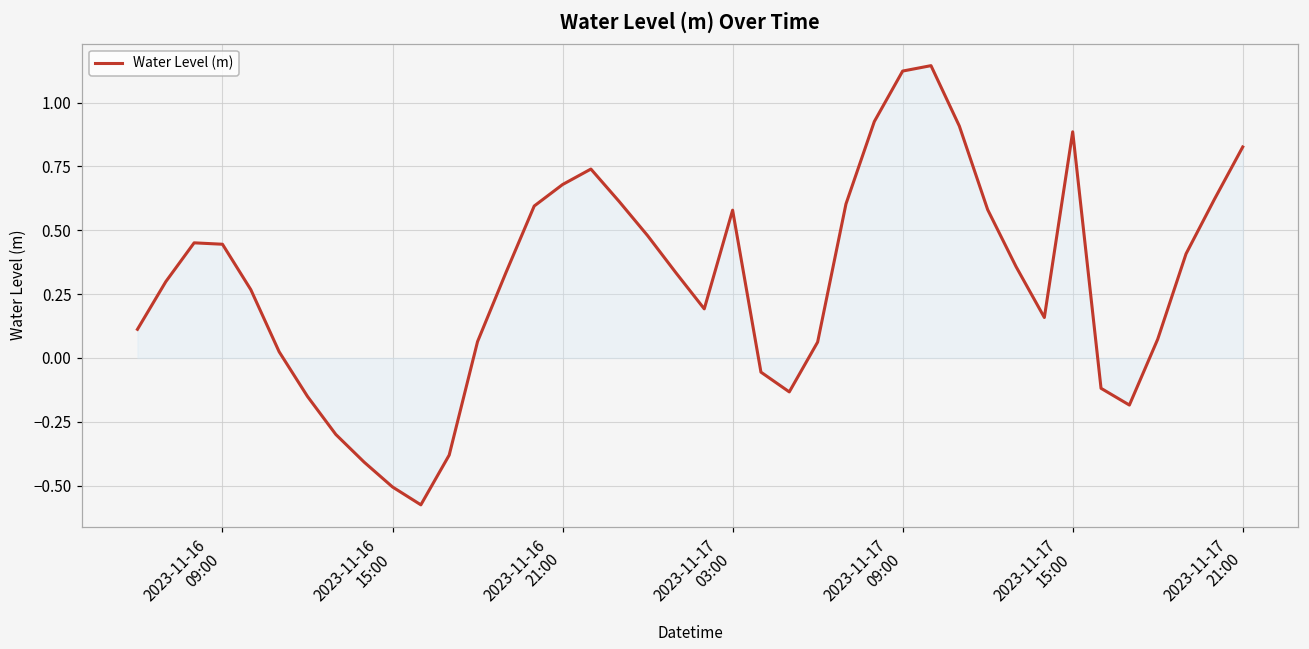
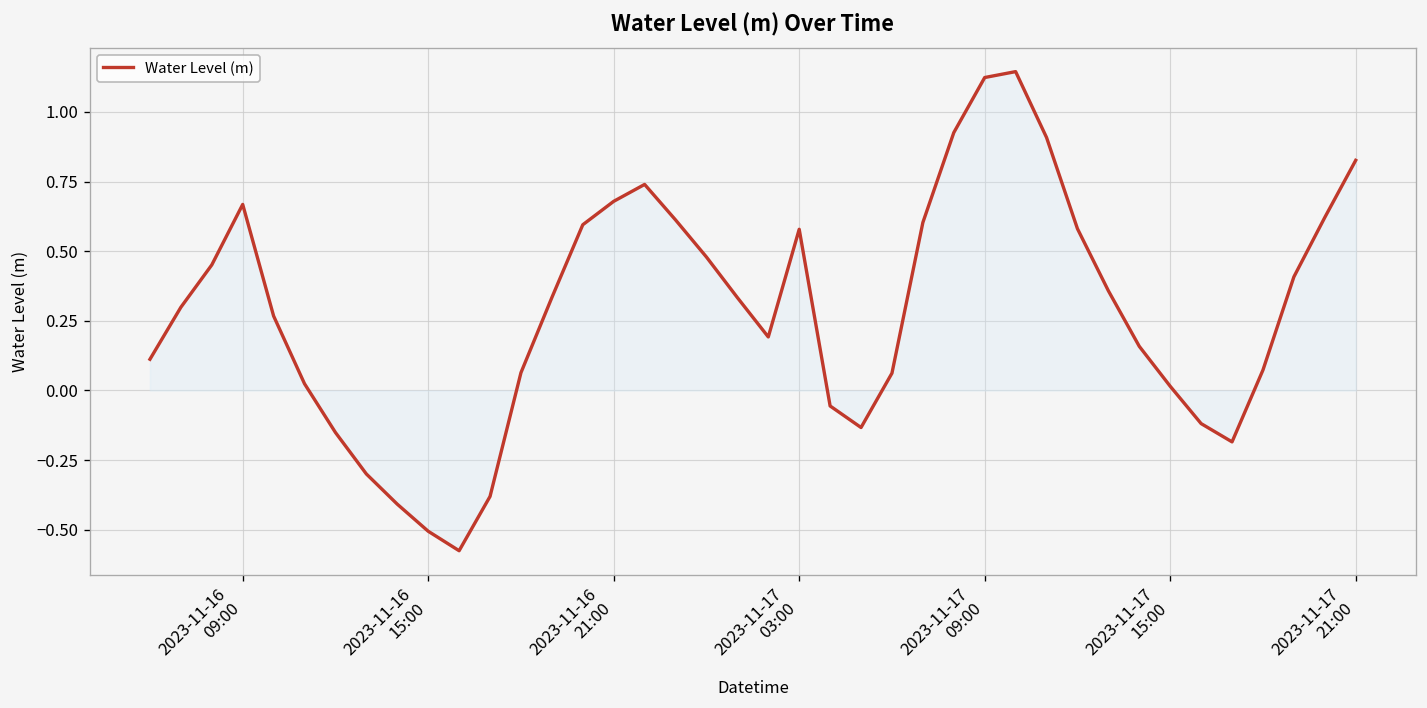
  {
    "Water Level (m)": {
-     "2023-11-16 09:00": 0.45,
+     "2023-11-16 09:00": 0.67,
      "2023-11-16 15:00": -0.51,
-     "2023-11-17 15:00": 0.89
+     "2023-11-17 15:00": 0.02
    }
  }
